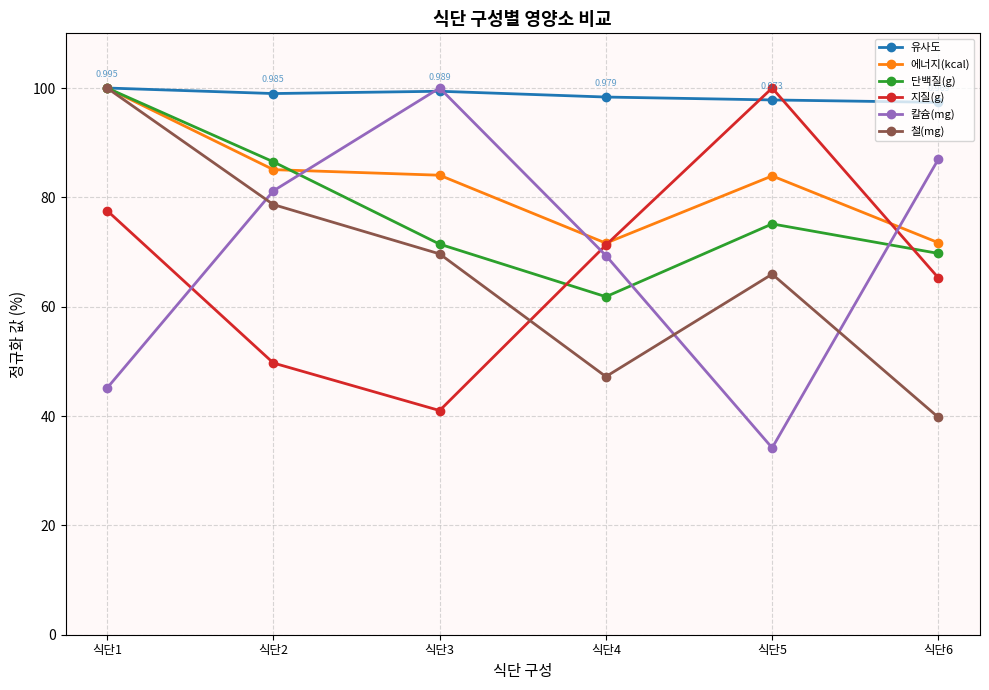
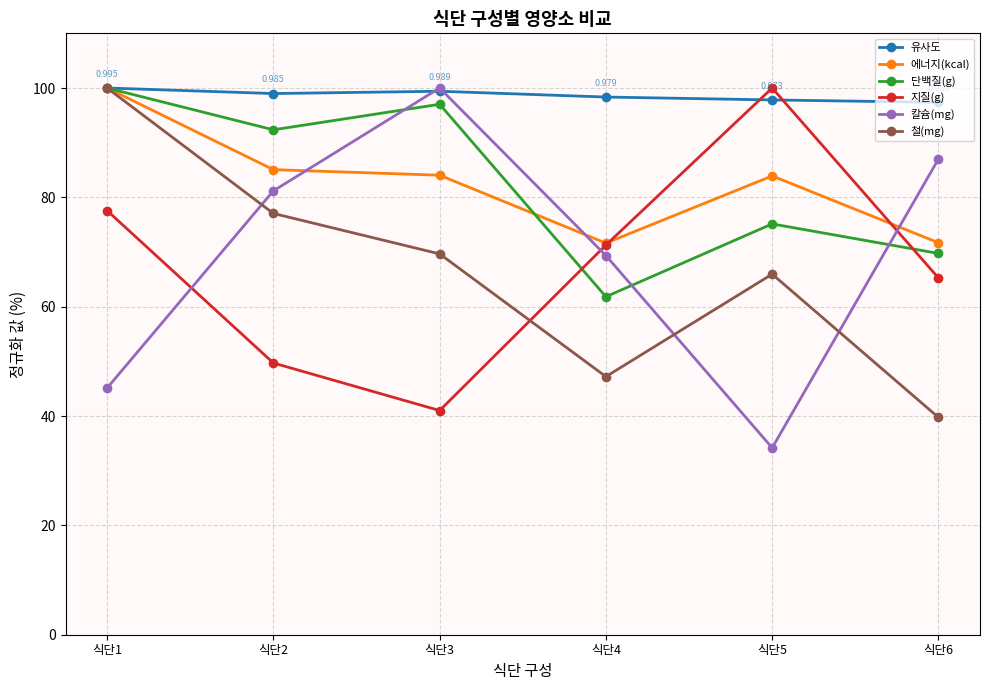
  {
    "유사도": {
      "식단3": 99,
      "식단5": 98
    },
    "에너지(kcal)": {
      "식단2": 85,
      "식단3": 84,
      "식단5": 84,
      "식단6": 72
    },
    "단백질(g)": {
-     "식단2": 86,
-     "식단3": 71,
+     "식단2": 92,
+     "식단3": 97,
      "식단4": 62,
      "식단5": 75,
      "식단6": 70
    },
    "지질(g)": {
      "식단1": 78,
      "식단2": 50,
      "식단3": 41,
      "식단6": 65
    },
    "칼슘(mg)": {
      "식단1": 45,
      "식단2": 81,
      "식단4": 69,
      "식단5": 34,
      "식단6": 87
    },
    "철(mg)": {
-     "식단2": 79,
+     "식단2": 77,
      "식단3": 70,
      "식단4": 47,
      "식단5": 66,
      "식단6": 40
    }
  }
